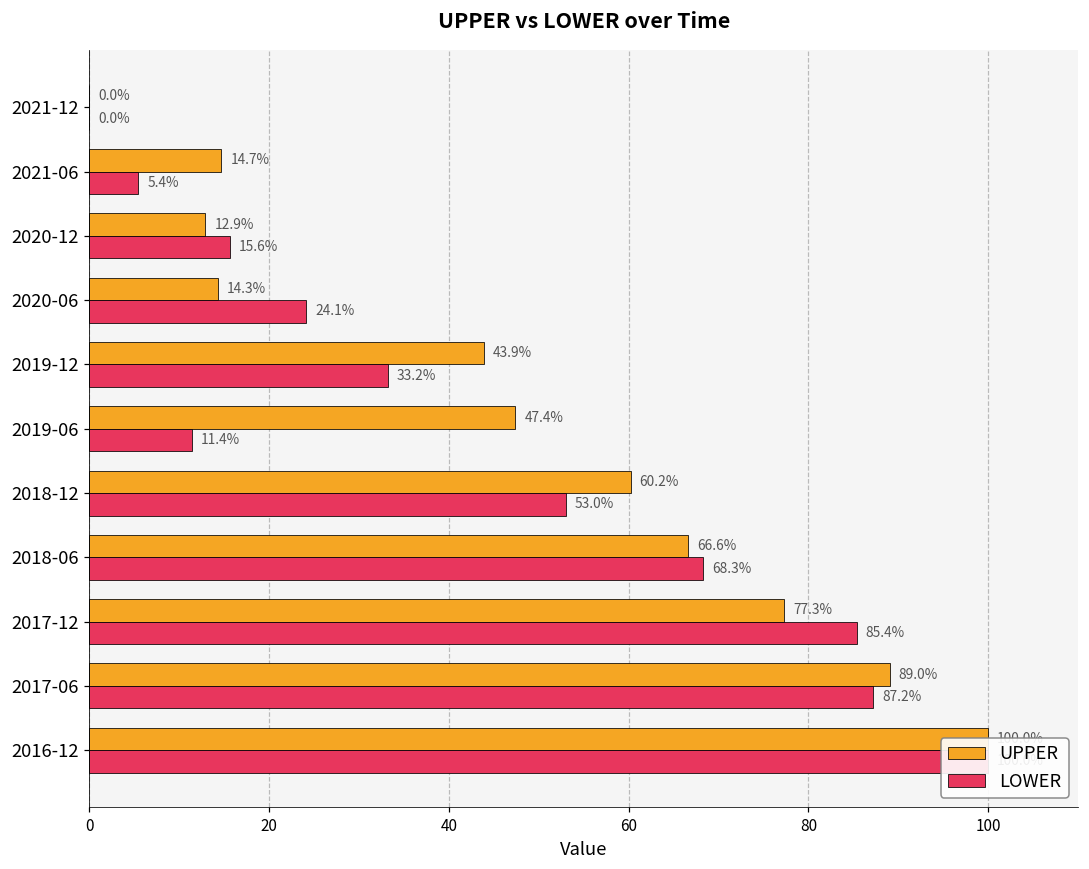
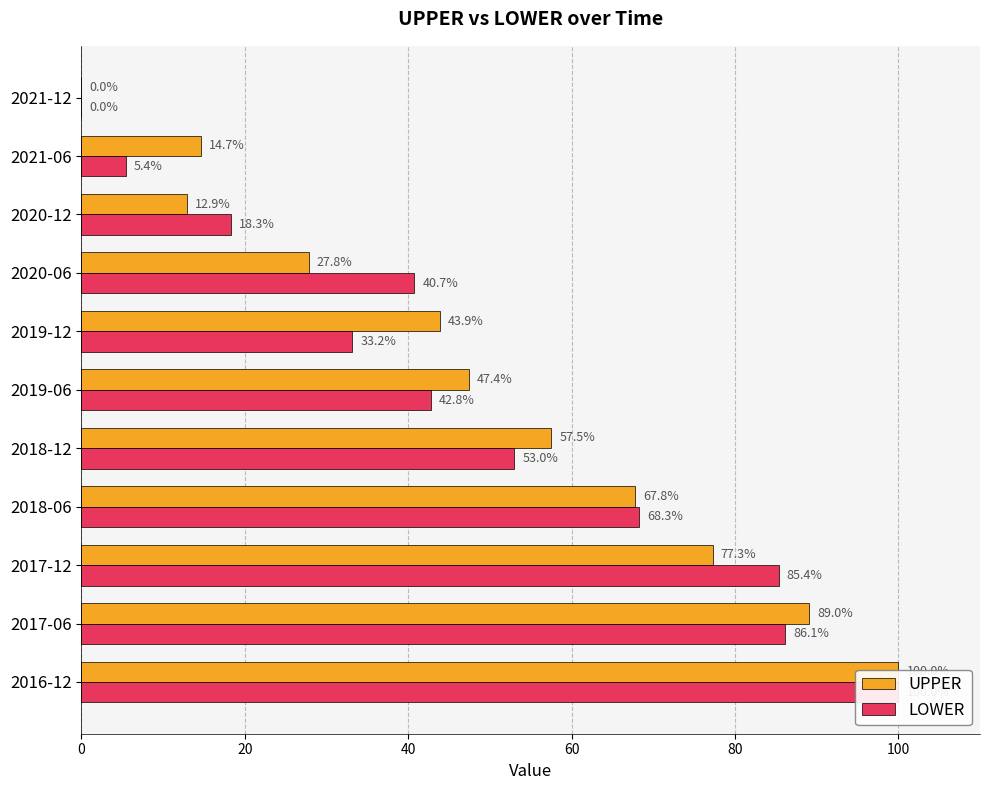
  {
    "UPPER": {
      "2021-12": "0.0%",
      "2021-06": "14.7%",
      "2020-12": "12.9%",
-     "2020-06": "14.3%",
+     "2020-06": "27.8%",
      "2019-12": "43.9%",
      "2019-06": "47.4%",
-     "2018-12": "60.2%",
-     "2018-06": "66.6%",
+     "2018-12": "57.5%",
+     "2018-06": "67.8%",
      "2017-12": "77.3%",
      "2017-06": "89.0%"
    },
    "LOWER": {
      "2021-12": "0.0%",
      "2021-06": "5.4%",
-     "2020-12": "15.6%",
-     "2020-06": "24.1%",
+     "2020-12": "18.3%",
+     "2020-06": "40.7%",
      "2019-12": "33.2%",
-     "2019-06": "11.4%",
+     "2019-06": "42.8%",
      "2018-12": "53.0%",
      "2018-06": "68.3%",
      "2017-12": "85.4%",
-     "2017-06": "87.2%"
+     "2017-06": "86.1%"
    }
  }
